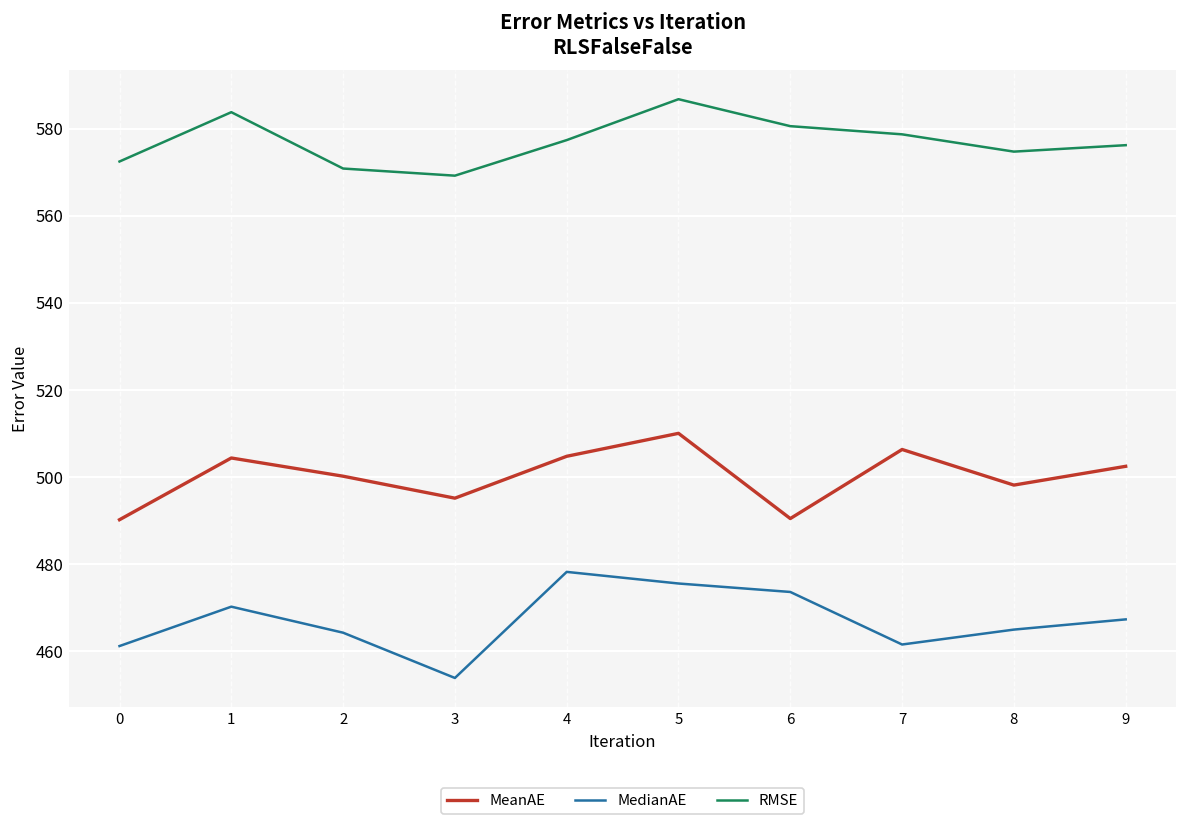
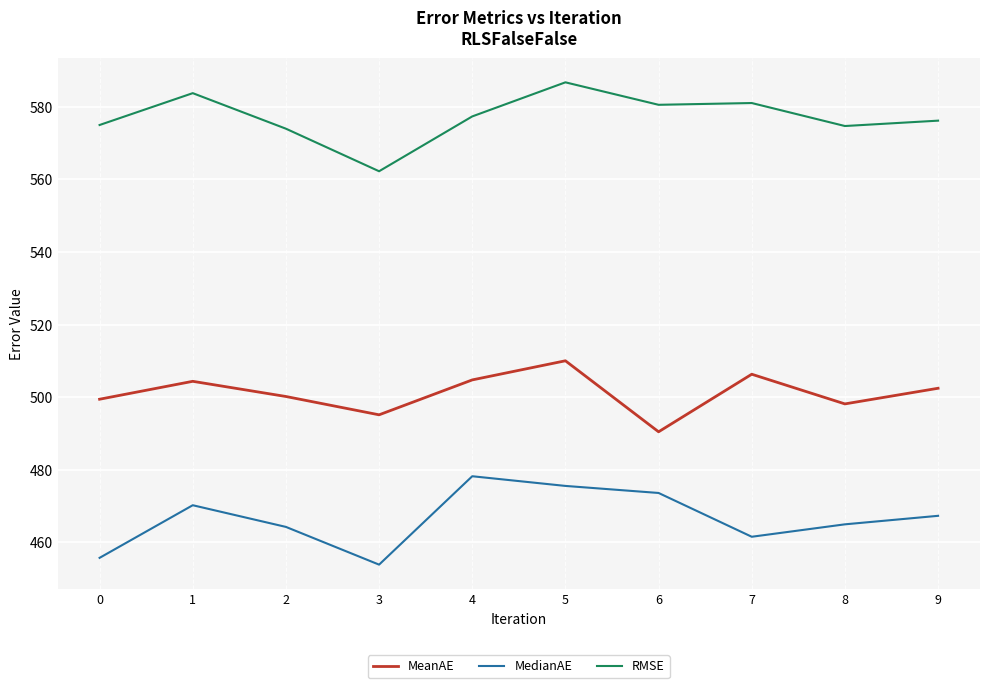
  {
    "MeanAE": {
-     "0": 490,
+     "0": 499,
      "1": 504,
      "2": 500,
      "3": 495,
      "4": 505,
      "5": 510,
      "6": 490,
      "7": 506,
      "8": 498,
      "9": 502
    },
    "MedianAE": {
-     "0": 461,
+     "0": 456,
      "1": 470,
      "2": 464,
      "3": 454,
      "4": 478,
      "5": 476,
      "6": 474,
      "7": 462,
      "8": 465,
      "9": 467
    },
    "RMSE": {
-     "0": 572,
+     "0": 575,
      "1": 584,
-     "2": 571,
-     "3": 569,
+     "2": 574,
+     "3": 562,
      "4": 577,
      "5": 587,
      "6": 581,
-     "7": 579,
+     "7": 581,
      "8": 575,
      "9": 576
    }
  }
